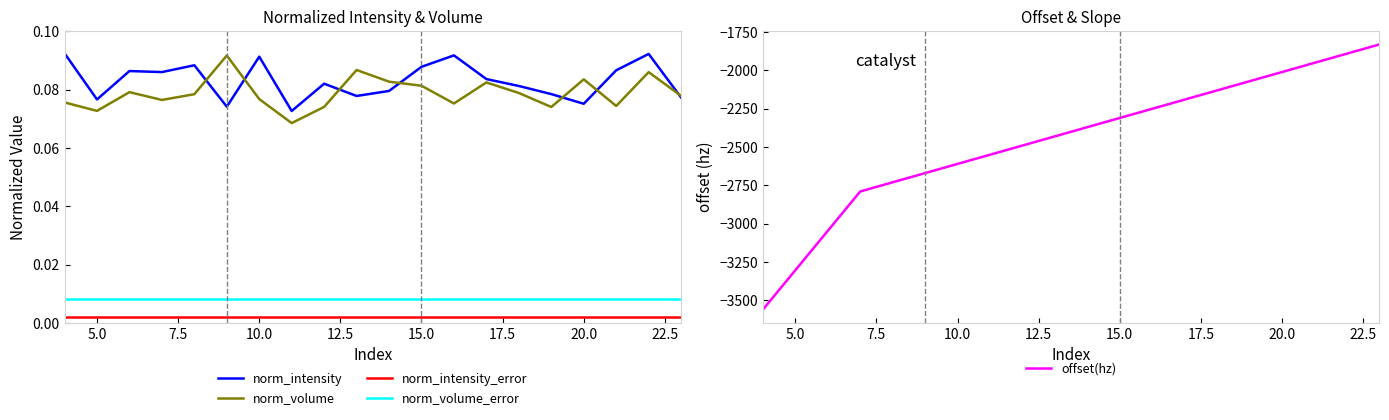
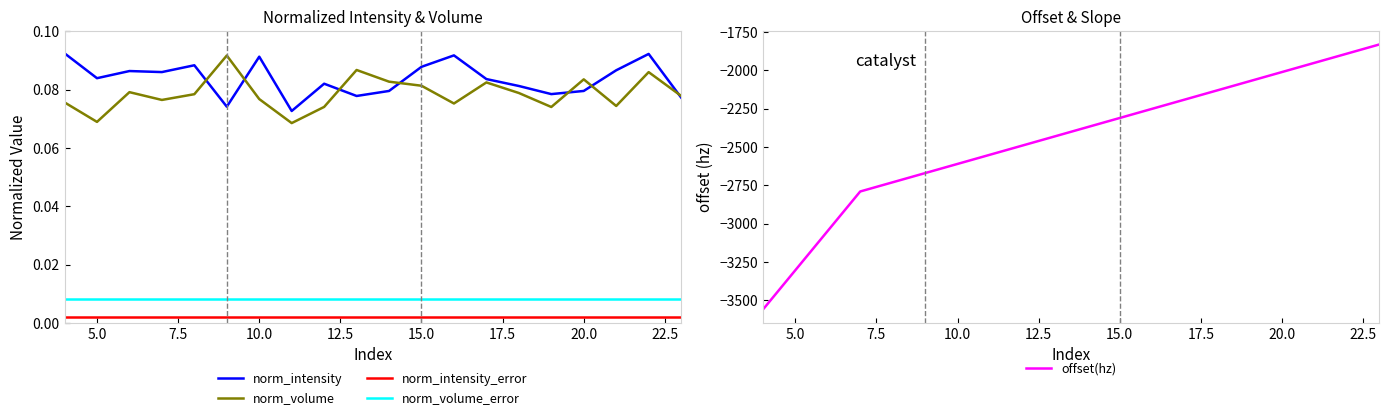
  {
    "Normalized Intensity & Volume": {
      "norm_intensity": {
-       "5.0": 0.077,
+       "5.0": 0.084,
        "10.0": 0.091,
        "15.0": 0.088,
-       "20.0": 0.075
+       "20.0": 0.080
      },
      "norm_volume": {
-       "5.0": 0.073,
+       "5.0": 0.069,
        "10.0": 0.077,
        "15.0": 0.081,
        "20.0": 0.083
      },
      "norm_intensity_error": {
        "5.0": 0.002,
        "10.0": 0.002,
        "15.0": 0.002,
        "20.0": 0.002
      },
      "norm_volume_error": {
        "5.0": 0.008,
        "10.0": 0.008,
        "15.0": 0.008,
        "20.0": 0.008
      }
    },
    "Offset & Slope": {
      "5.0": -3300,
      "10.0": -2610,
      "15.0": -2310,
      "20.0": -2010
    }
  }
